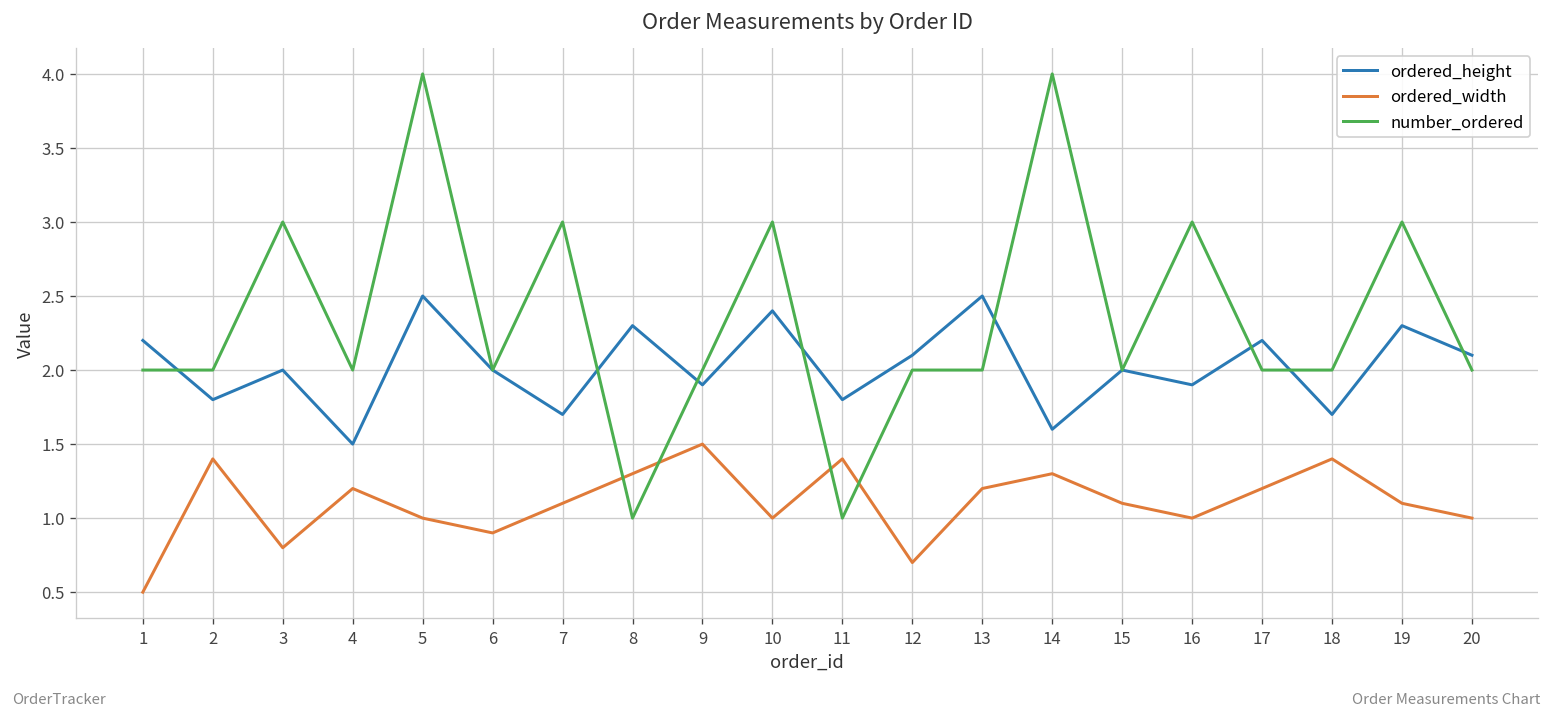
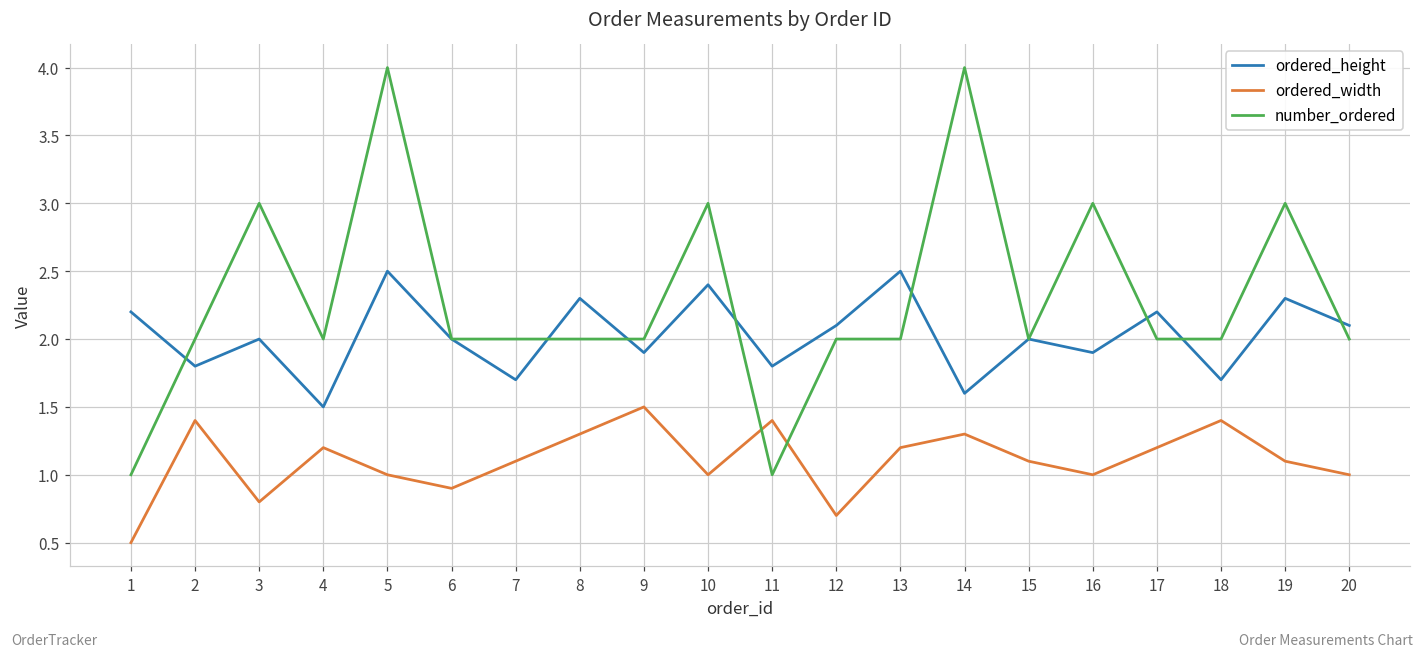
  {
    "ordered_height": {
      "1": 2.20,
      "2": 1.80,
      "3": 2,
      "4": 1.50,
      "5": 2.50,
      "7": 1.70,
      "8": 2.30,
      "9": 1.90,
      "10": 2.40,
      "11": 1.80,
      "12": 2.10,
      "13": 2.50,
      "14": 1.60,
      "16": 1.90,
      "17": 2.20,
      "18": 1.70,
      "19": 2.30,
      "20": 2.10
    },
    "ordered_width": {
      "1": 0.50,
      "2": 1.40,
      "3": 0.80,
      "4": 1.20,
      "5": 1,
      "6": 0.90,
      "7": 1.10,
      "8": 1.30,
      "9": 1.50,
      "10": 1,
      "11": 1.40,
      "12": 0.70,
      "13": 1.20,
      "14": 1.30,
      "15": 1.10,
      "16": 1,
      "17": 1.20,
      "18": 1.40,
      "19": 1.10,
      "20": 1
    },
    "number_ordered": {
-     "1": 2,
+     "1": 1,
      "2": 2,
      "3": 3,
      "4": 2,
      "5": 4,
-     "7": 3,
-     "8": 1,
+     "7": 2,
+     "8": 2,
      "9": 2,
      "10": 3,
      "11": 1,
      "12": 2,
      "13": 2,
      "14": 4,
      "16": 3,
      "17": 2,
      "18": 2,
      "19": 3,
      "20": 2
    }
  }
